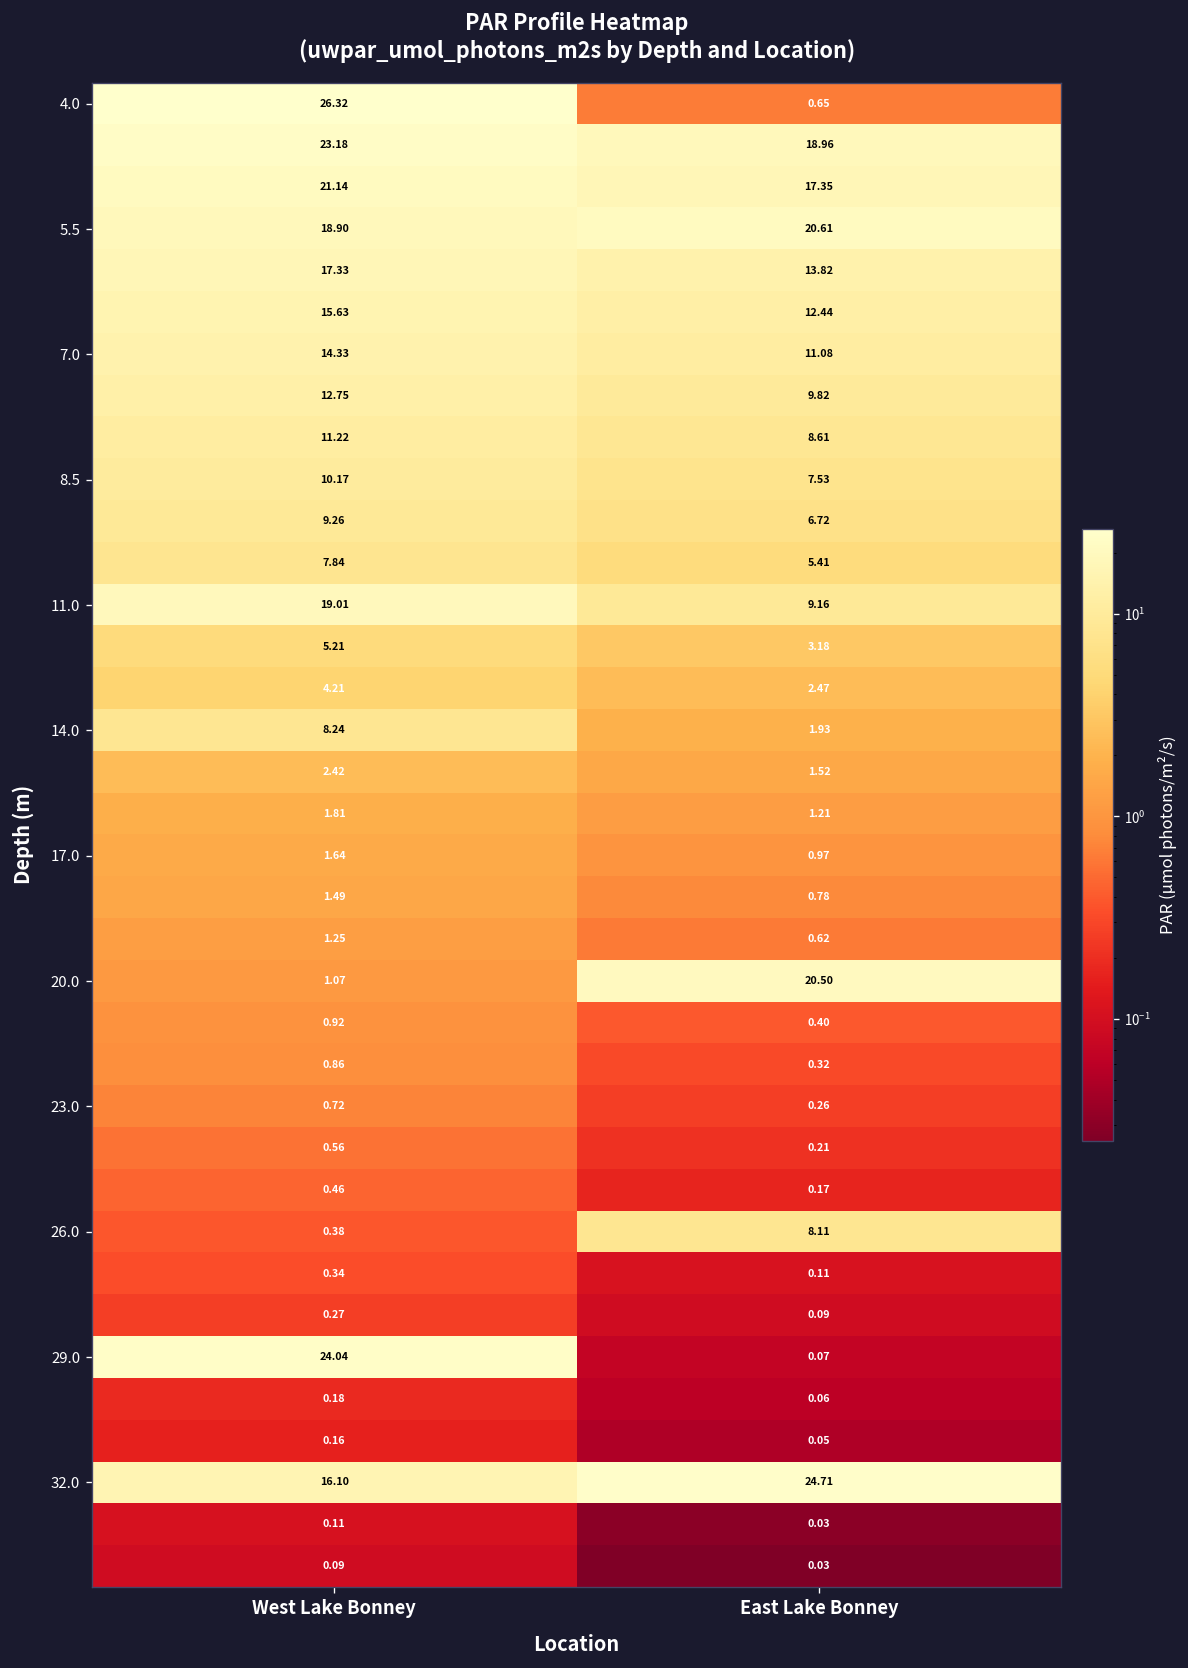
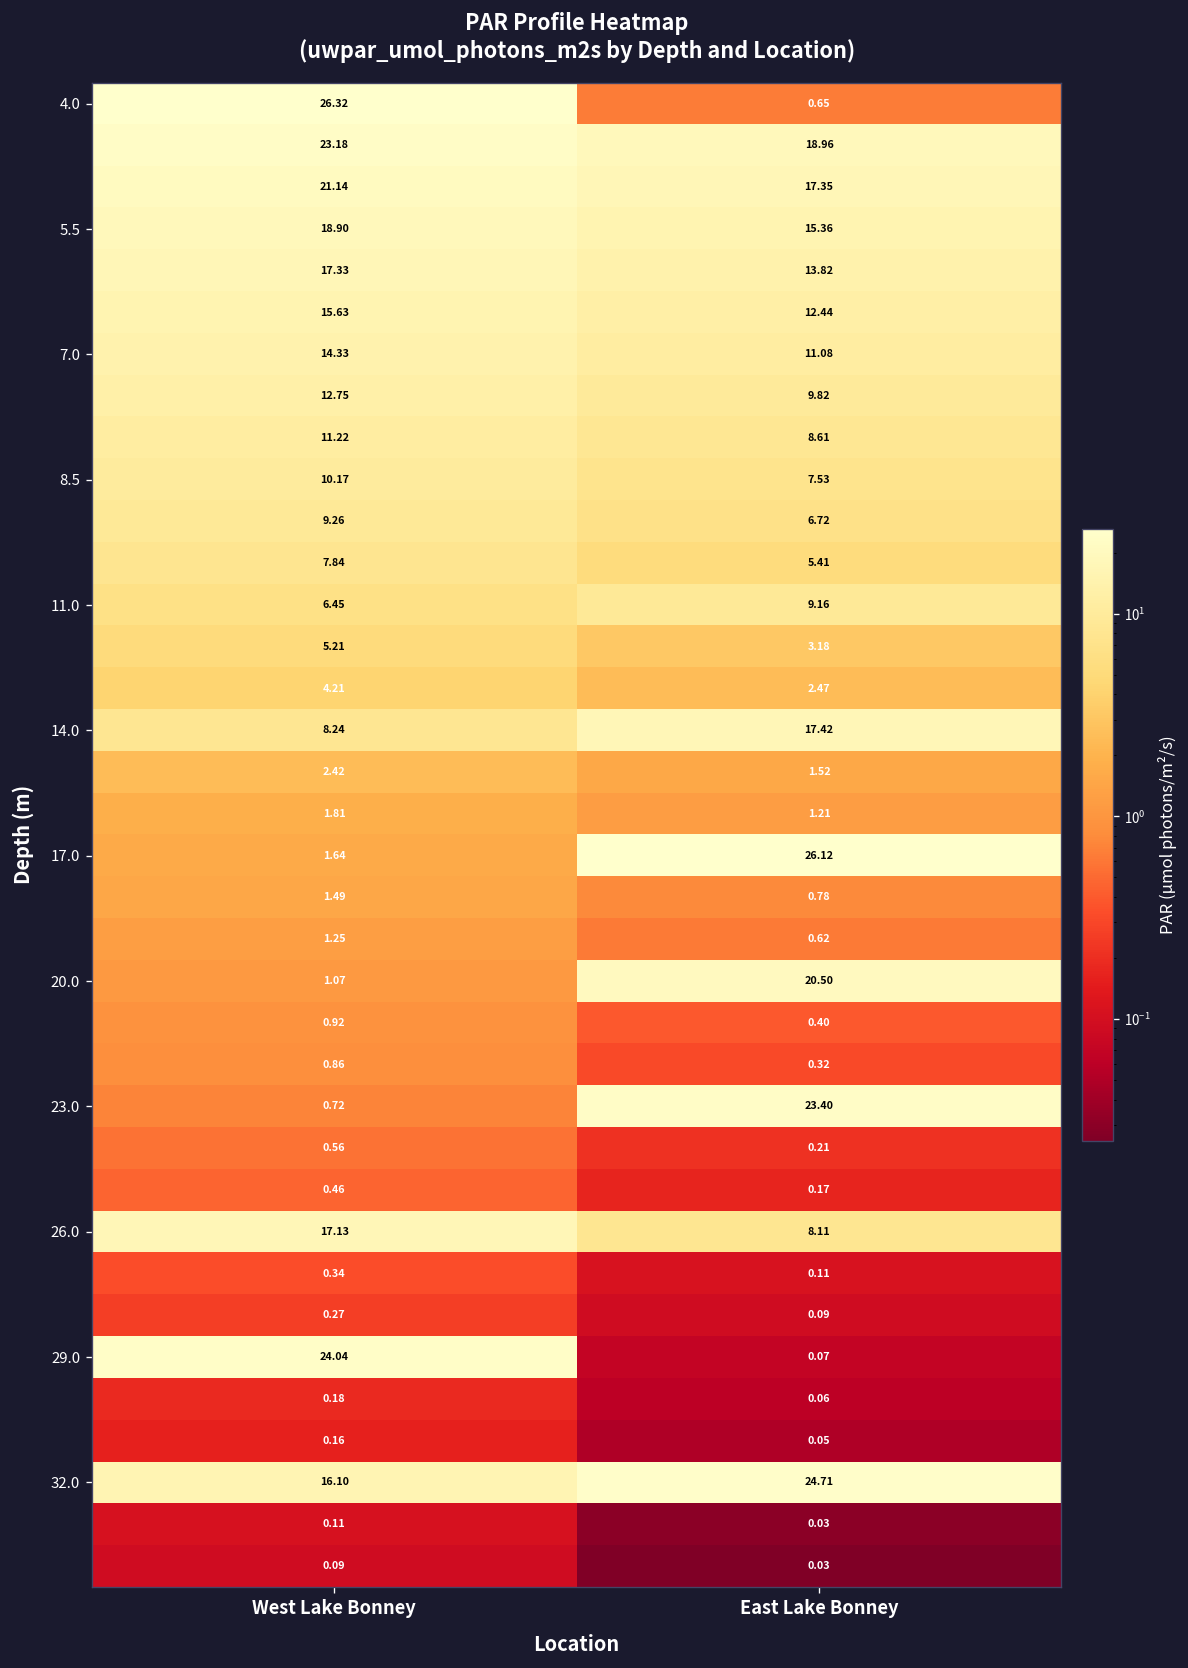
  {
    "4.0": {
      "West Lake Bonney": 26.32,
      "East Lake Bonney": 0.65
    },
    "5.5": {
      "West Lake Bonney": 18.90,
-     "East Lake Bonney": 20.61
+     "East Lake Bonney": 15.36
    },
    "7.0": {
      "West Lake Bonney": 14.33,
      "East Lake Bonney": 11.08
    },
    "8.5": {
      "West Lake Bonney": 10.17,
      "East Lake Bonney": 7.53
    },
    "11.0": {
-     "West Lake Bonney": 19.01,
+     "West Lake Bonney": 6.45,
      "East Lake Bonney": 9.16
    },
    "14.0": {
      "West Lake Bonney": 8.24,
-     "East Lake Bonney": 1.93
+     "East Lake Bonney": 17.42
    },
    "17.0": {
      "West Lake Bonney": 1.64,
-     "East Lake Bonney": 0.97
+     "East Lake Bonney": 26.12
    },
    "20.0": {
      "West Lake Bonney": 1.07,
      "East Lake Bonney": 20.50
    },
    "23.0": {
      "West Lake Bonney": 0.72,
-     "East Lake Bonney": 0.26
+     "East Lake Bonney": 23.40
    },
    "26.0": {
-     "West Lake Bonney": 0.38,
+     "West Lake Bonney": 17.13,
      "East Lake Bonney": 8.11
    },
    "29.0": {
      "West Lake Bonney": 24.04,
      "East Lake Bonney": 0.07
    },
    "32.0": {
      "West Lake Bonney": 16.10,
      "East Lake Bonney": 24.71
    }
  }
